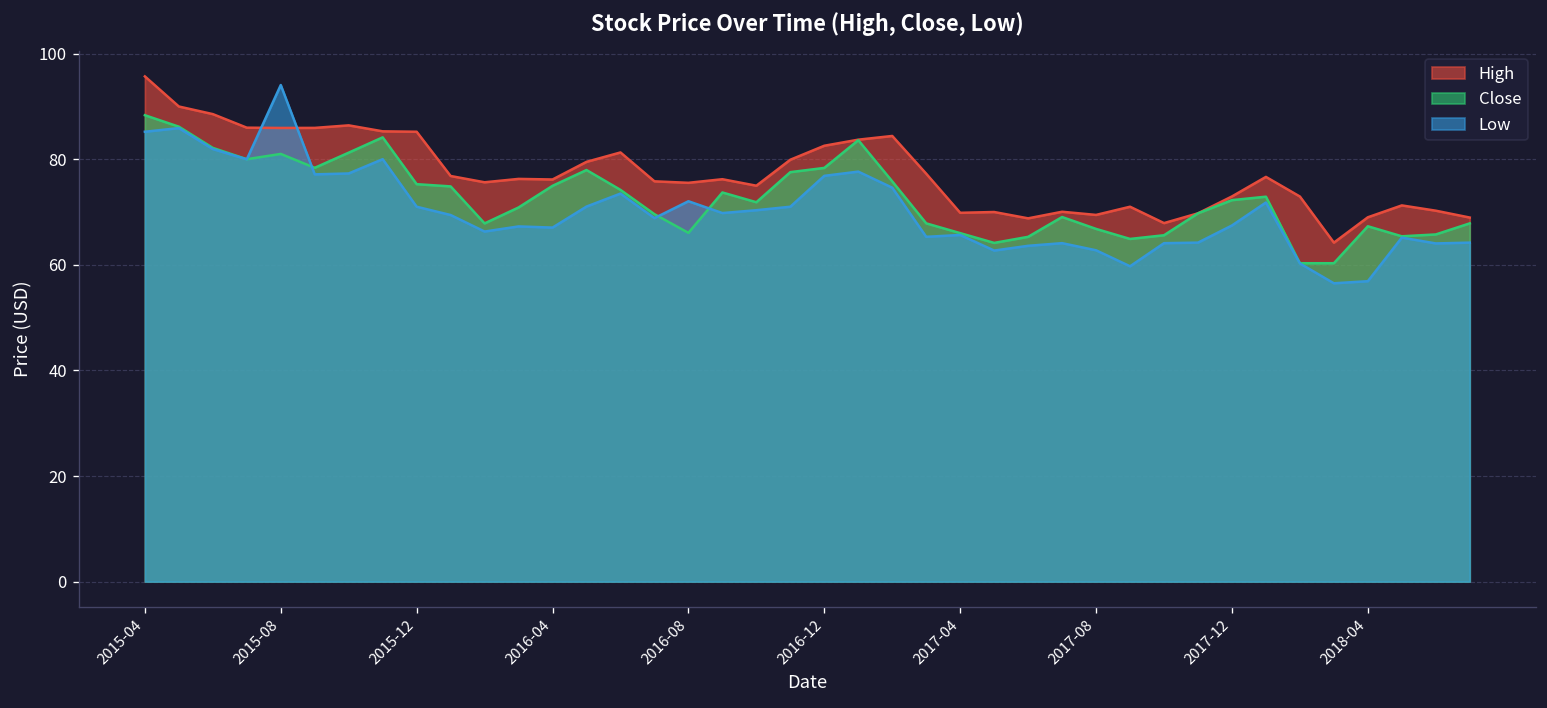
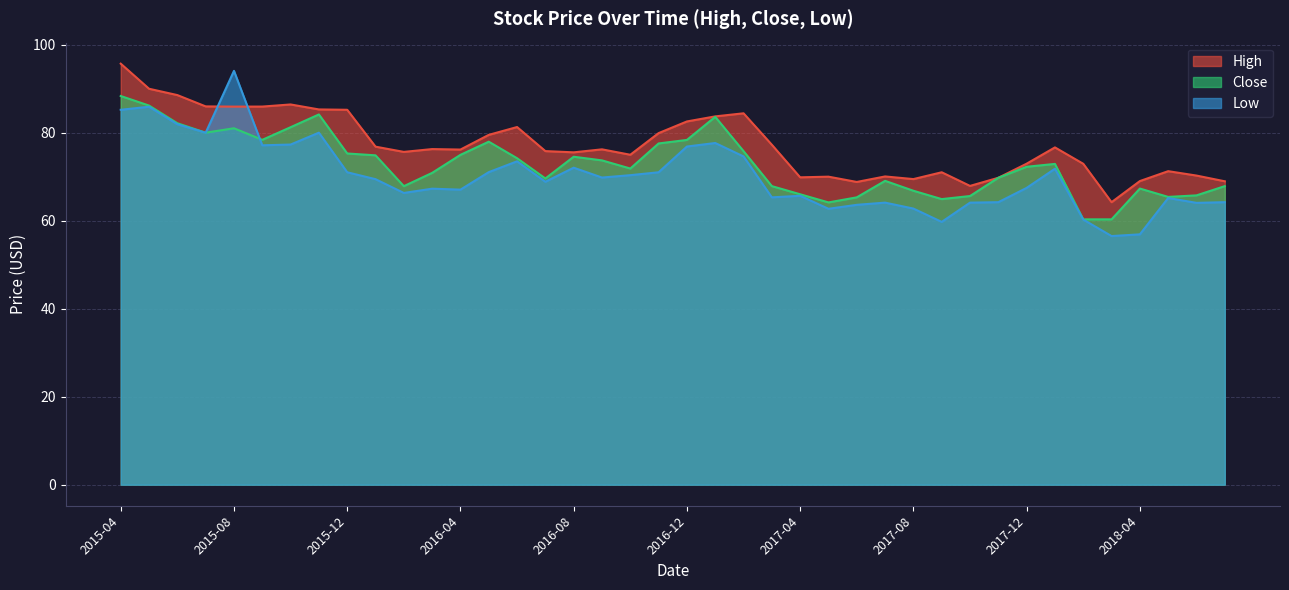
  {
    "High": {
      "2015-04": 96,
      "2015-08": 86,
      "2015-12": 85,
      "2016-04": 76,
      "2016-08": 76,
      "2016-12": 83,
      "2017-04": 70,
      "2017-08": 69,
      "2017-12": 73,
      "2018-04": 69
    },
    "Close": {
      "2015-04": 88,
      "2015-08": 81,
      "2015-12": 75,
      "2016-04": 75,
-     "2016-08": 66,
+     "2016-08": 75,
      "2016-12": 78,
      "2017-08": 67,
      "2017-12": 72,
      "2018-04": 67
    },
    "Low": {
      "2015-04": 85,
      "2015-08": 94,
      "2015-12": 71,
      "2016-04": 67,
      "2016-08": 72,
      "2016-12": 77,
      "2017-08": 63,
      "2017-12": 67,
      "2018-04": 57
    }
  }
